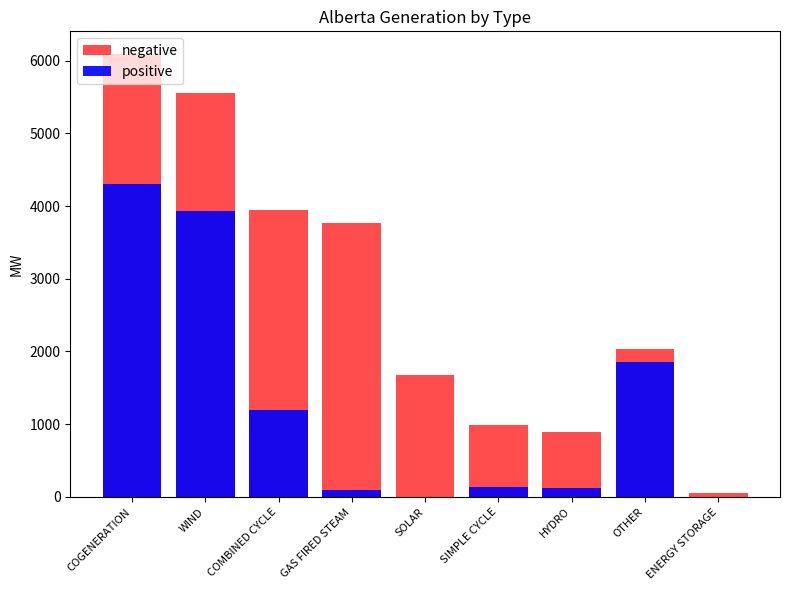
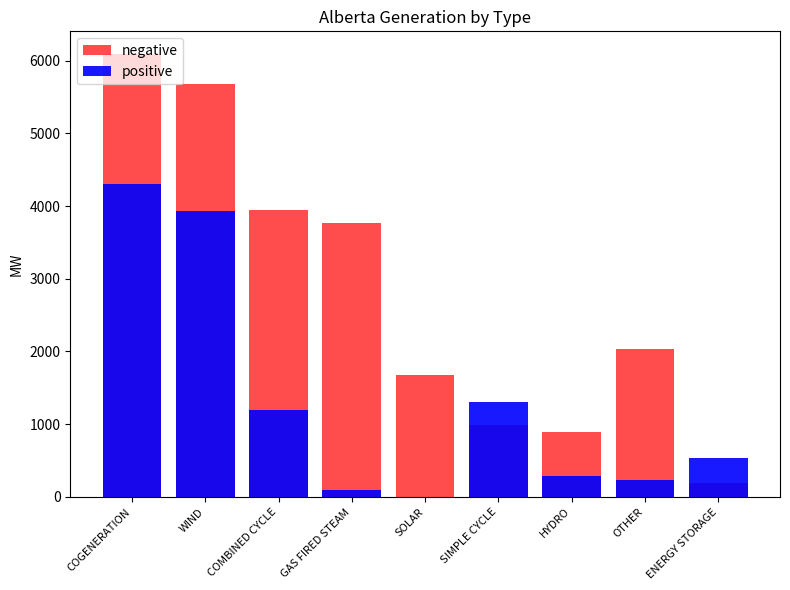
  {
    "negative": {
-     "WIND": 5500,
+     "WIND": 5700,
      "COMBINED CYCLE": 3900,
      "GAS FIRED STEAM": 3800,
      "SOLAR": 1700,
      "HYDRO": 900,
      "OTHER": 2000,
-     "ENERGY STORAGE": 100
+     "ENERGY STORAGE": 200
    },
    "positive": {
      "SOLAR": 0,
-     "SIMPLE CYCLE": 100,
-     "HYDRO": 100,
-     "OTHER": 1900,
-     "ENERGY STORAGE": 0
+     "SIMPLE CYCLE": 1300,
+     "HYDRO": 300,
+     "OTHER": 200,
+     "ENERGY STORAGE": 500
    }
  }
